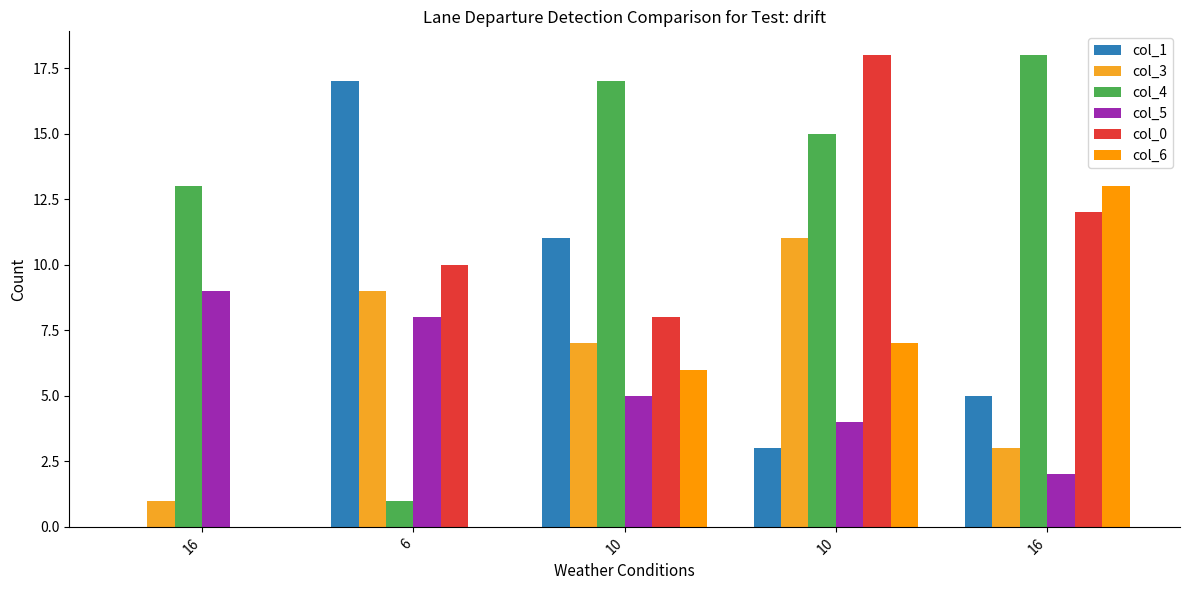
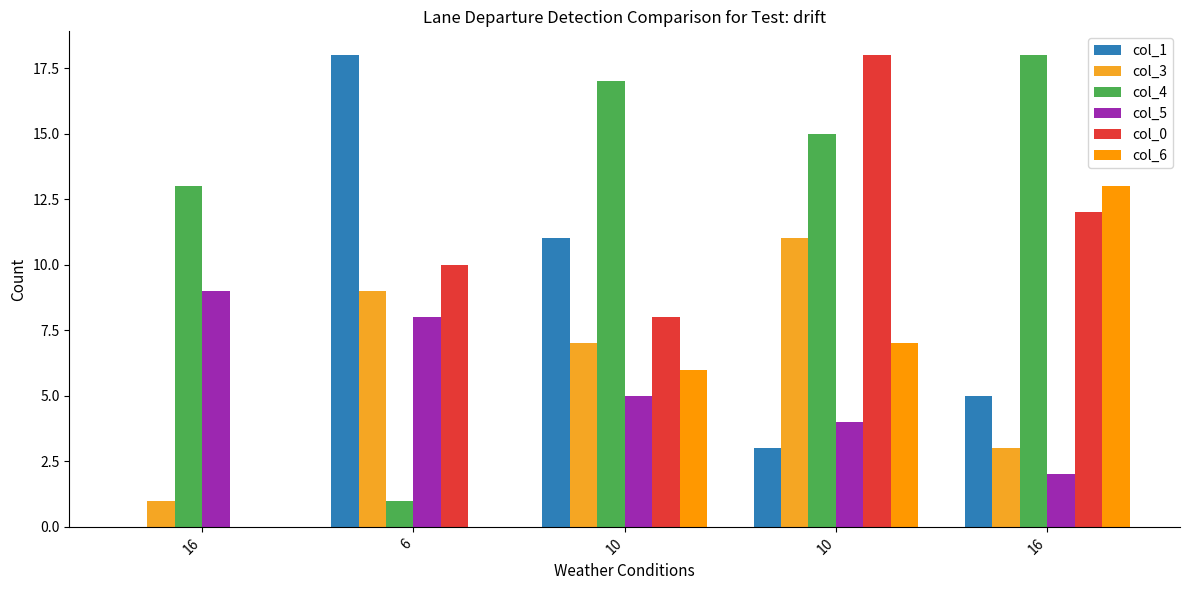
  {
    "col_1": {
-     "6": 17
+     "6": 18
    },
    "col_4": {
      "6": 1
    },
    "col_5": {
      "6": 8
    },
    "col_0": {
      "6": 10
    }
  }
